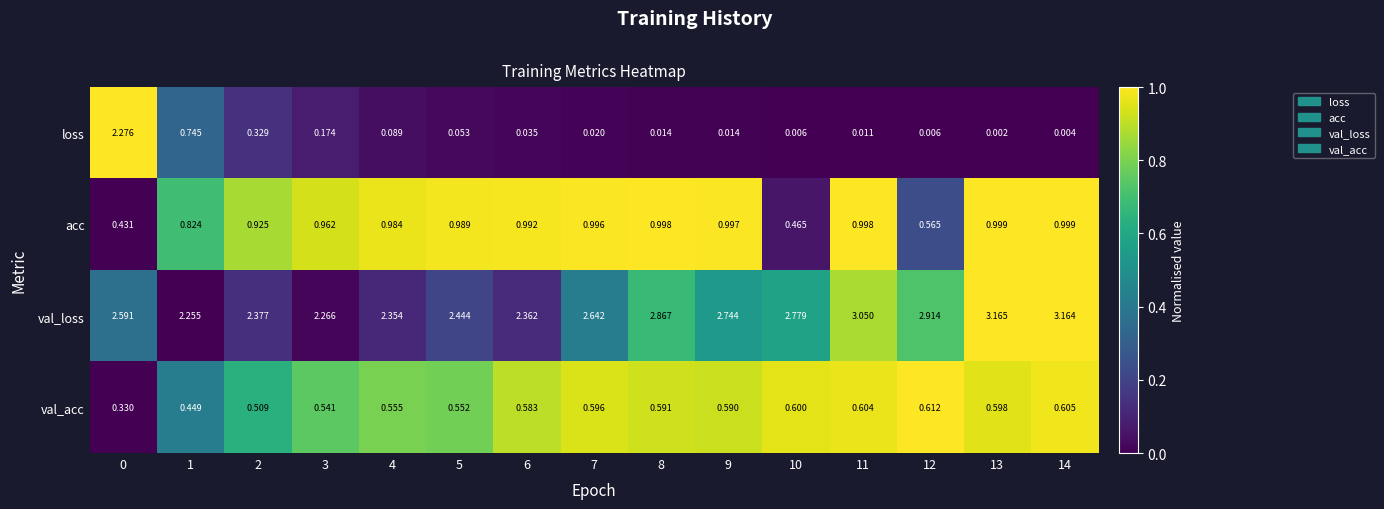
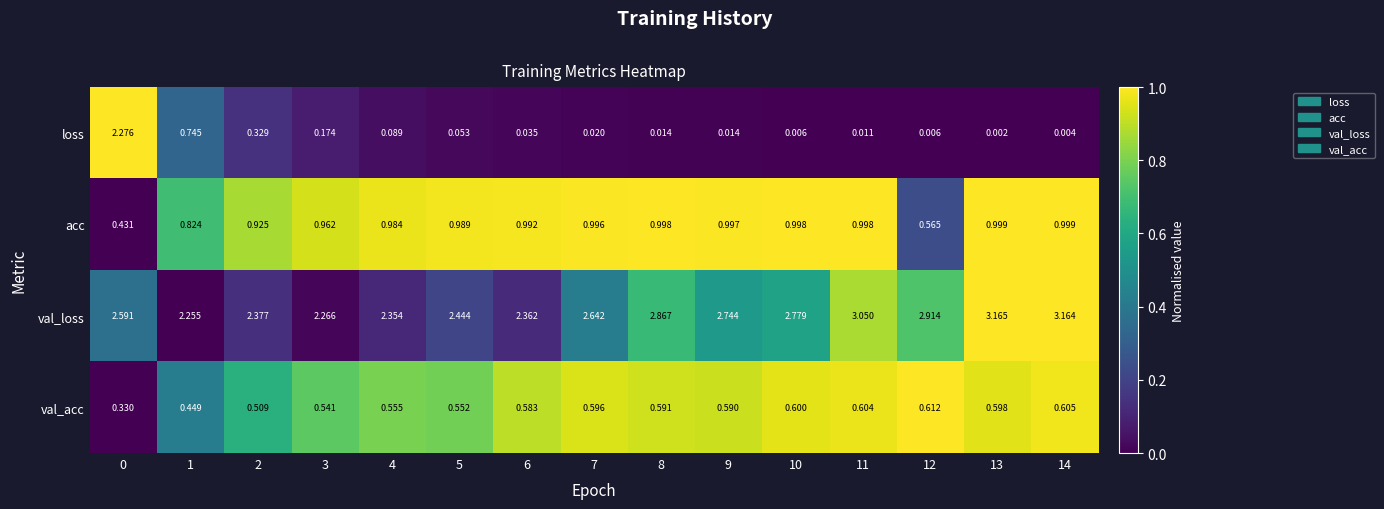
  {
    "loss": {
      "0": 2.276,
      "1": 0.745,
      "2": 0.329,
      "3": 0.174,
      "4": 0.089,
      "5": 0.053,
      "6": 0.035,
      "7": 0.020,
      "8": 0.014,
      "9": 0.014,
      "10": 0.006,
      "11": 0.011,
      "12": 0.006,
      "13": 0.002,
      "14": 0.004
    },
    "acc": {
      "0": 0.431,
      "1": 0.824,
      "2": 0.925,
      "3": 0.962,
      "4": 0.984,
      "5": 0.989,
      "6": 0.992,
      "7": 0.996,
      "8": 0.998,
      "9": 0.997,
-     "10": 0.465,
+     "10": 0.998,
      "11": 0.998,
      "12": 0.565,
      "13": 0.999,
      "14": 0.999
    },
    "val_loss": {
      "0": 2.591,
      "1": 2.255,
      "2": 2.377,
      "3": 2.266,
      "4": 2.354,
      "5": 2.444,
      "6": 2.362,
      "7": 2.642,
      "8": 2.867,
      "9": 2.744,
      "10": 2.779,
      "11": 3.050,
      "12": 2.914,
      "13": 3.165,
      "14": 3.164
    },
    "val_acc": {
      "0": 0.330,
      "1": 0.449,
      "2": 0.509,
      "3": 0.541,
      "4": 0.555,
      "5": 0.552,
      "6": 0.583,
      "7": 0.596,
      "8": 0.591,
      "9": 0.590,
      "10": 0.600,
      "11": 0.604,
      "12": 0.612,
      "13": 0.598,
      "14": 0.605
    }
  }
